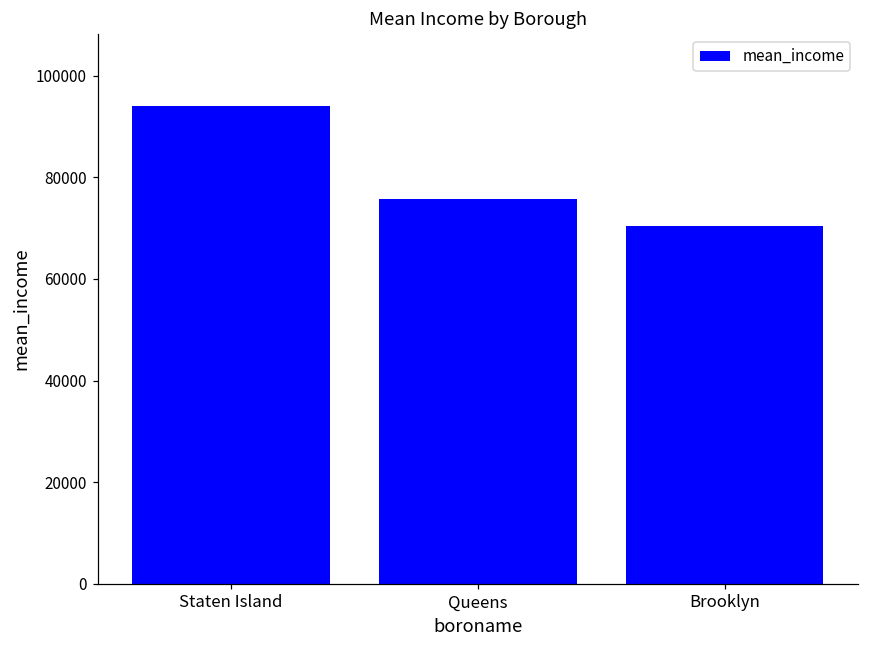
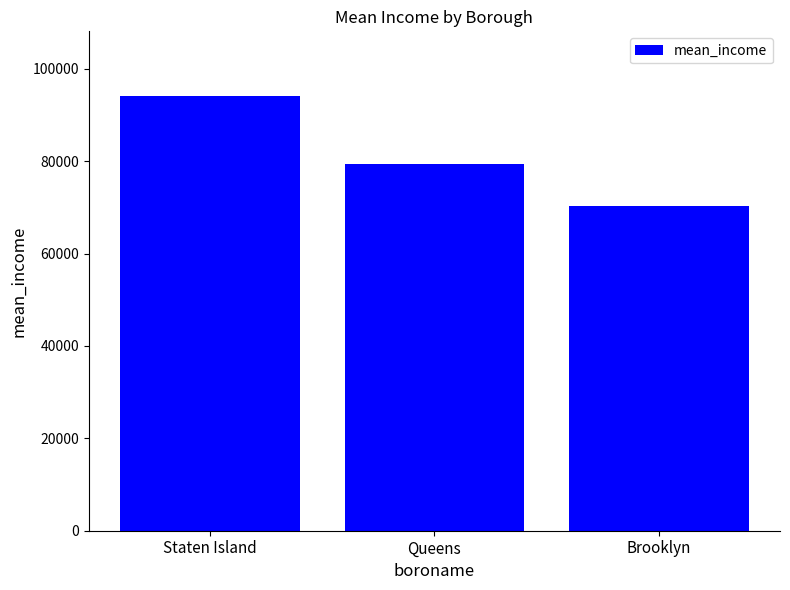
  {
    "Staten Island": 94000,
-   "Queens": 76000,
+   "Queens": 79000,
    "Brooklyn": 70000
  }
